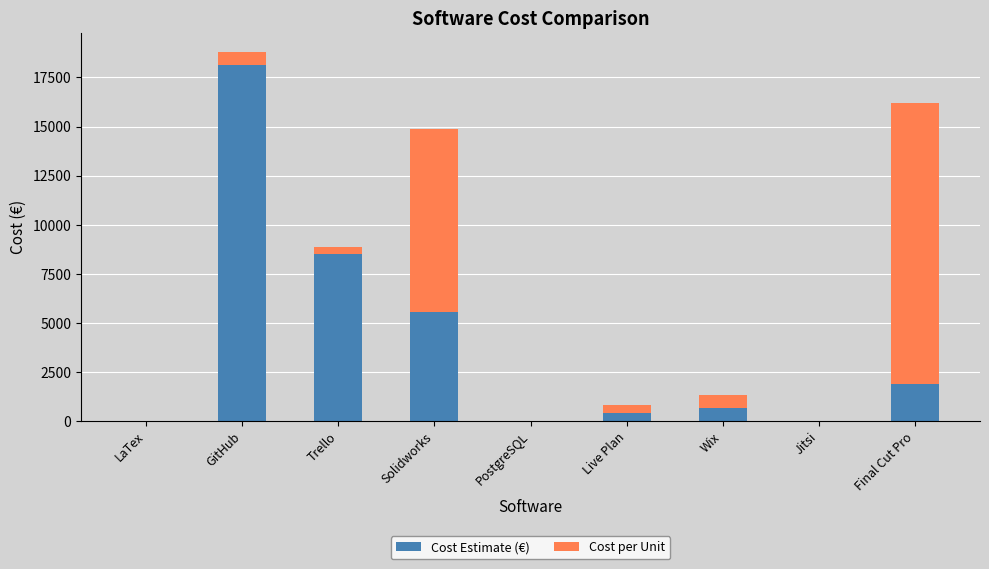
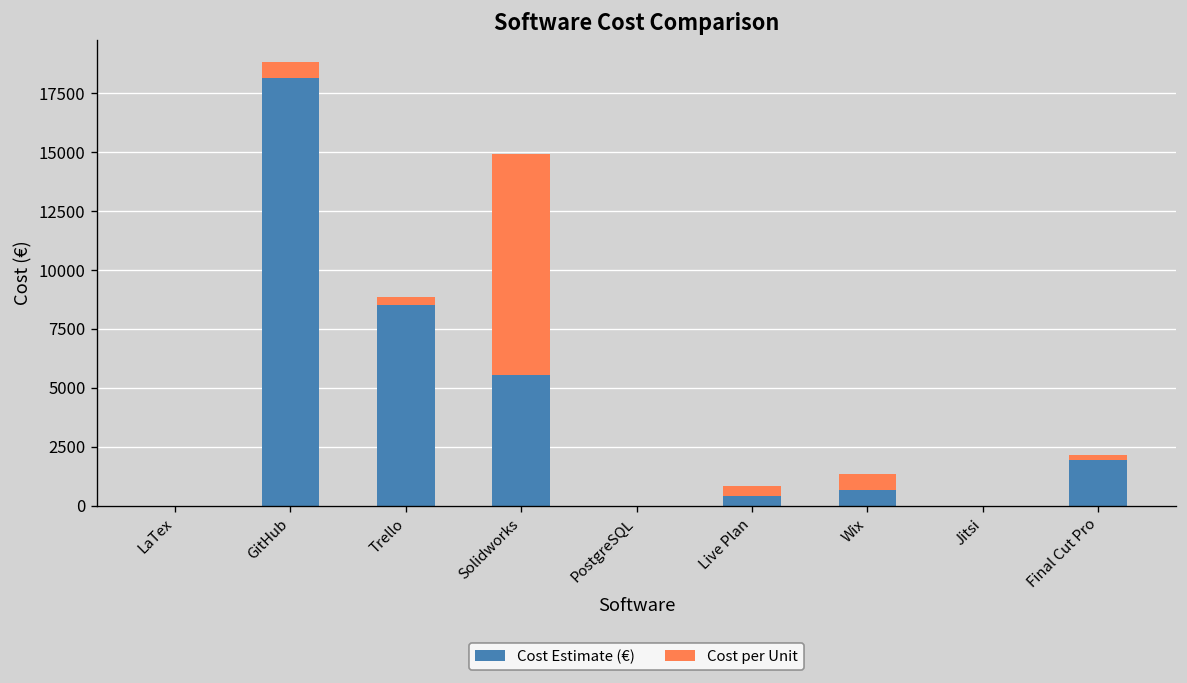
  {
    "Cost Estimate (€)": {
      "LaTex": 0,
      "GitHub": 18100,
      "Trello": 8500,
      "Solidworks": 5600,
      "PostgreSQL": 0,
      "Live Plan": 400,
      "Wix": 700,
      "Jitsi": 0,
      "Final Cut Pro": 1900
    },
    "Cost per Unit": {
      "LaTex": 0,
      "GitHub": 700,
      "Trello": 300,
      "Solidworks": 9300,
      "PostgreSQL": 0,
      "Live Plan": 400,
      "Wix": 700,
      "Jitsi": 0,
-     "Final Cut Pro": 14300
+     "Final Cut Pro": 200
    }
  }
